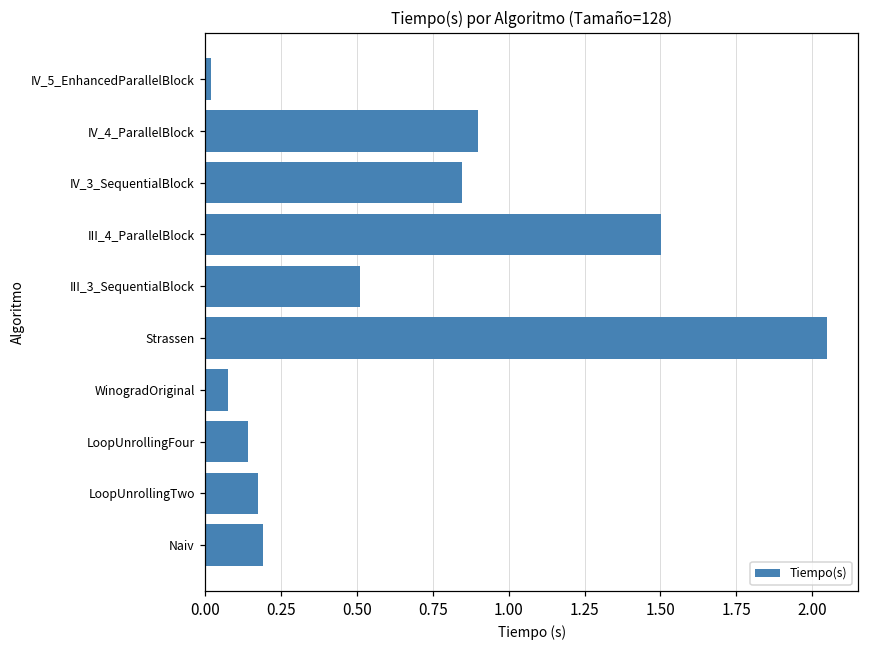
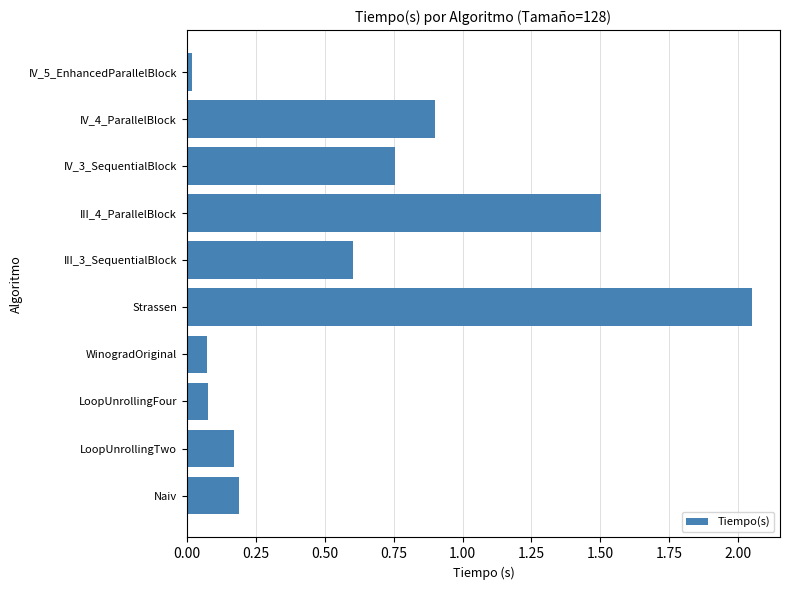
  {
    "IV_5_EnhancedParallelBlock": 0.02,
    "IV_4_ParallelBlock": 0.90,
-   "IV_3_SequentialBlock": 0.85,
+   "IV_3_SequentialBlock": 0.75,
    "III_4_ParallelBlock": 1.50,
-   "III_3_SequentialBlock": 0.51,
+   "III_3_SequentialBlock": 0.60,
    "Strassen": 2.05,
    "WinogradOriginal": 0.07,
-   "LoopUnrollingFour": 0.14,
+   "LoopUnrollingFour": 0.08,
    "LoopUnrollingTwo": 0.17,
    "Naiv": 0.19
  }
